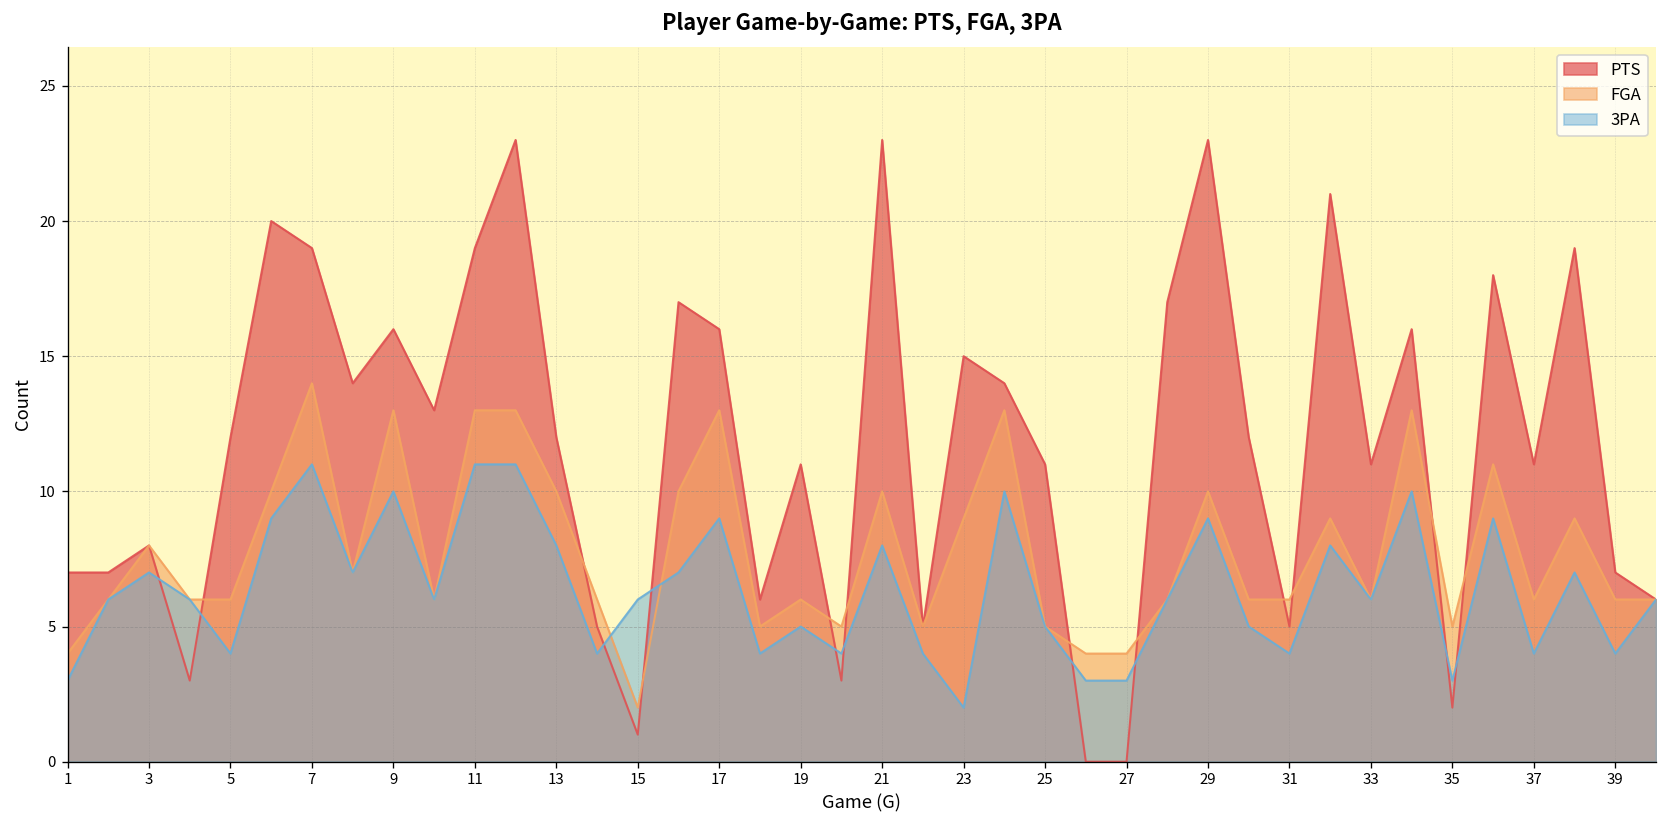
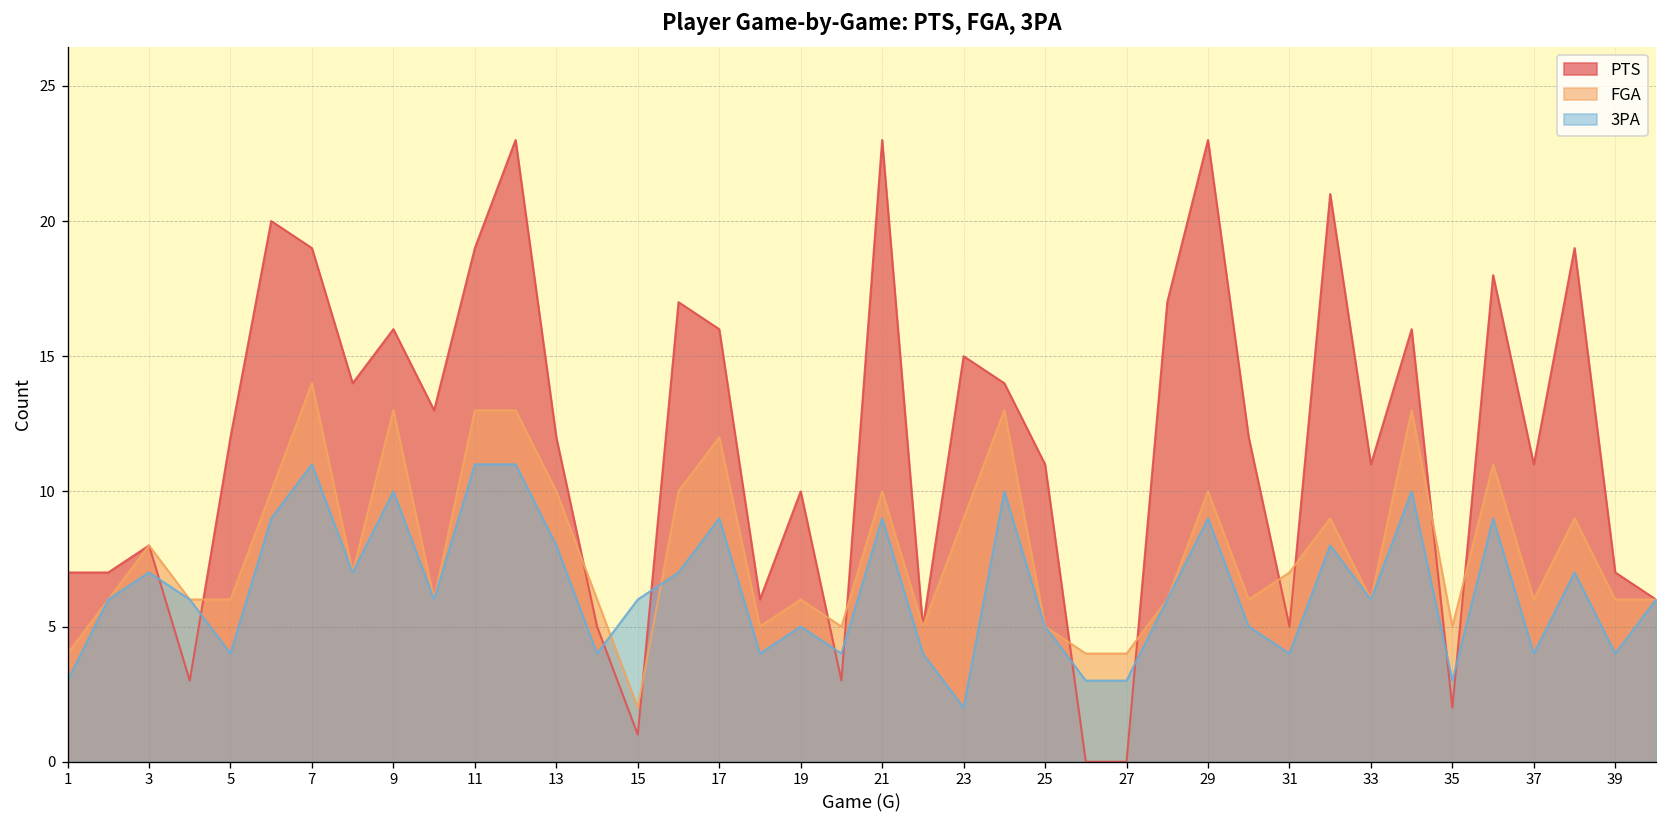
  {
    "PTS": {
      "1": 7,
      "5": 12,
      "7": 19,
      "9": 16,
      "11": 19,
      "13": 12,
      "15": 1,
      "17": 16,
-     "19": 11,
+     "19": 10,
      "21": 23,
      "23": 15,
      "25": 11,
      "27": 0,
      "29": 23,
      "31": 5,
      "33": 11,
      "35": 2,
      "37": 11,
      "39": 7
    },
    "FGA": {
      "1": 4,
      "5": 6,
      "7": 14,
      "9": 13,
      "11": 13,
      "13": 10,
      "15": 2,
-     "17": 13,
+     "17": 12,
      "19": 6,
      "21": 10,
      "23": 9,
      "27": 4,
      "29": 10,
-     "31": 6,
+     "31": 7,
      "35": 5,
      "37": 6,
      "39": 6
    },
    "3PA": {
      "1": 3,
      "3": 7,
      "5": 4,
      "7": 11,
      "9": 10,
      "11": 11,
      "13": 8,
      "15": 6,
      "17": 9,
      "19": 5,
-     "21": 8,
+     "21": 9,
      "23": 2,
      "27": 3,
      "29": 9,
      "31": 4,
      "35": 3,
      "37": 4,
      "39": 4
    }
  }
